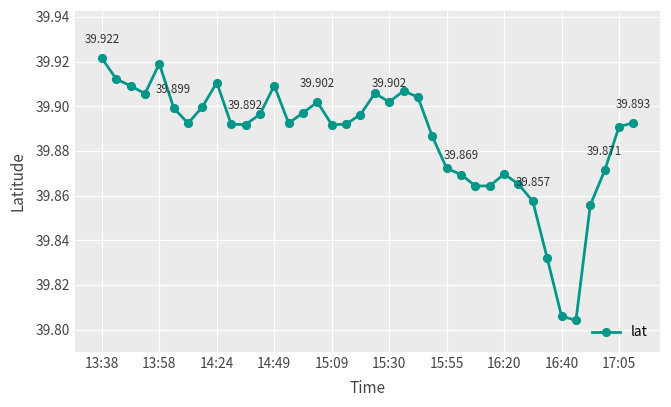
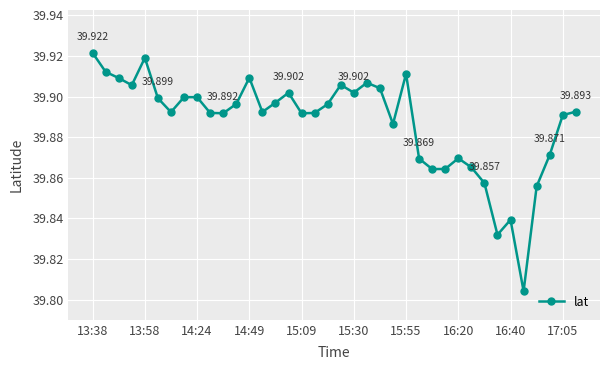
  {
    "13:58": 39.919,
-   "14:24": 39.911,
+   "14:24": 39.900,
    "14:49": 39.909,
    "15:09": 39.892,
-   "15:55": 39.872,
+   "15:55": 39.911,
    "16:20": 39.870,
-   "16:40": 39.806,
+   "16:40": 39.839,
    "17:05": 39.891
  }
